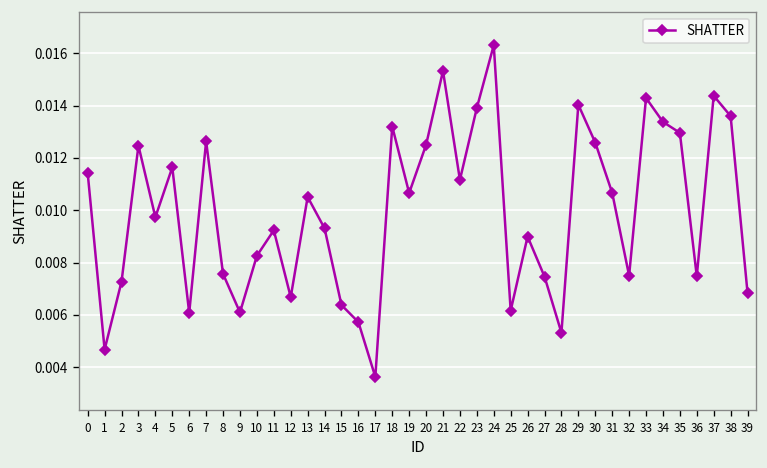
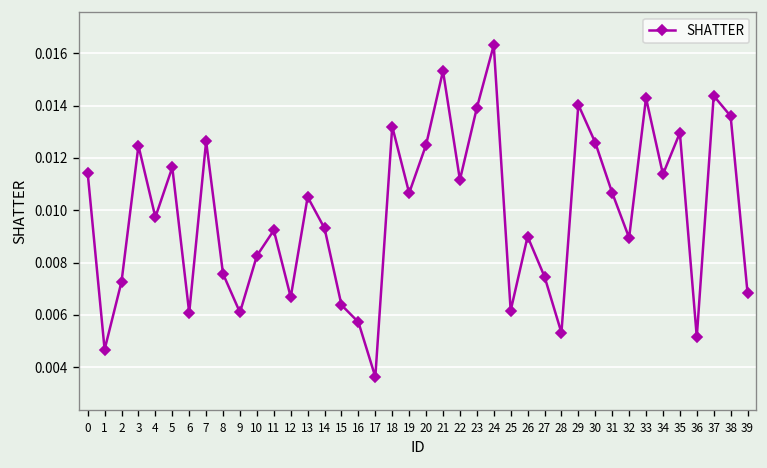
  {
    "0": 0.0114,
    "1": 0.0047,
    "2": 0.0073,
    "3": 0.0125,
    "4": 0.0097,
    "5": 0.0116,
    "6": 0.0061,
    "7": 0.0126,
    "8": 0.0076,
    "9": 0.0061,
    "10": 0.0083,
    "11": 0.0092,
    "12": 0.0067,
    "13": 0.0105,
    "14": 0.0093,
    "15": 0.0064,
    "16": 0.0057,
    "17": 0.0036,
    "18": 0.0132,
    "19": 0.0107,
    "20": 0.0125,
    "21": 0.0153,
    "22": 0.0112,
    "23": 0.0139,
    "24": 0.0163,
    "25": 0.0062,
    "26": 0.0090,
    "27": 0.0075,
    "28": 0.0053,
    "29": 0.0140,
    "30": 0.0126,
    "31": 0.0107,
-   "32": 0.0075,
+   "32": 0.0089,
    "33": 0.0143,
-   "34": 0.0134,
+   "34": 0.0114,
    "35": 0.0130,
-   "36": 0.0075,
+   "36": 0.0051,
    "37": 0.0144,
    "38": 0.0136,
    "39": 0.0068
  }
